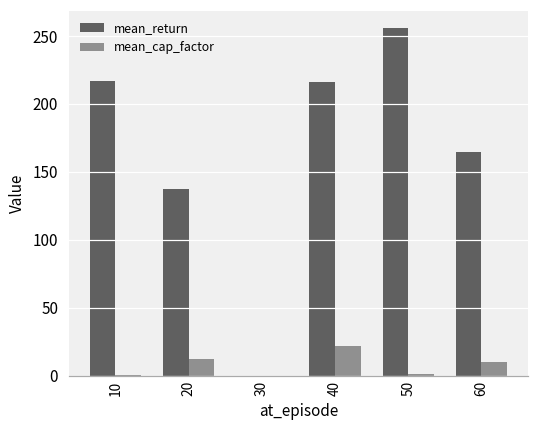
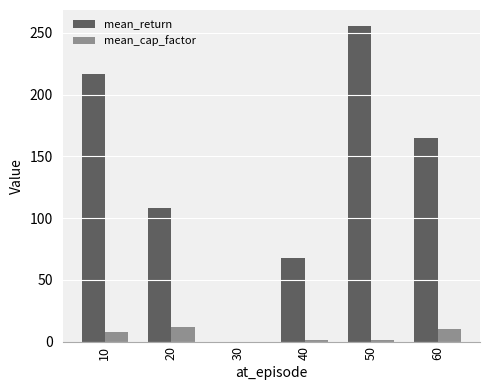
  {
    "mean_return": {
      "10": 217,
-     "20": 138,
+     "20": 108,
      "30": 0,
-     "40": 216,
+     "40": 68,
      "50": 256,
      "60": 165
    },
    "mean_cap_factor": {
-     "10": 0,
+     "10": 8,
      "20": 12,
      "30": 0,
-     "40": 22,
+     "40": 1,
      "60": 10
    }
  }
